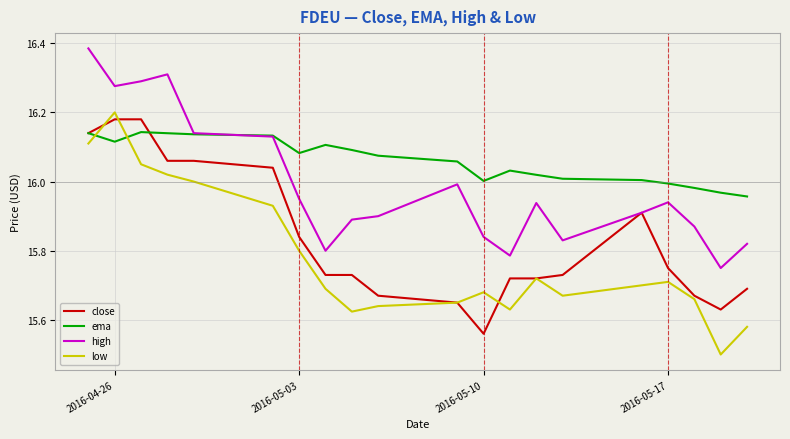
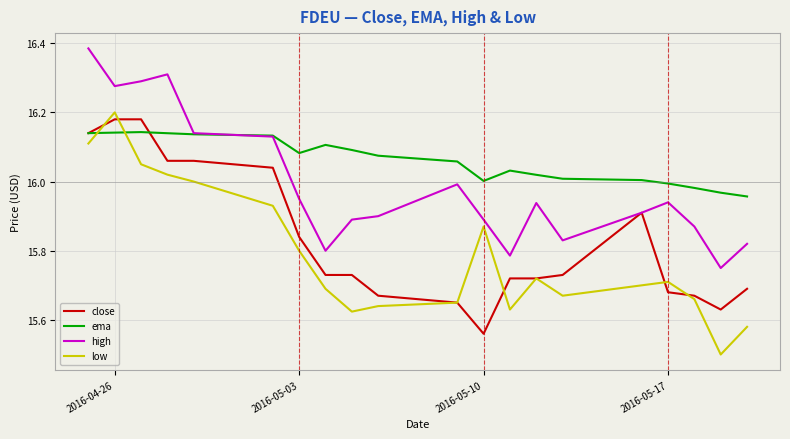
  {
    "close": {
      "2016-04-26": 16.18,
      "2016-05-03": 15.84,
      "2016-05-10": 15.56,
-     "2016-05-17": 15.75
+     "2016-05-17": 15.68
    },
    "ema": {
-     "2016-04-26": 16.12,
+     "2016-04-26": 16.14,
      "2016-05-03": 16.08,
      "2016-05-10": 16.00,
      "2016-05-17": 15.99
    },
    "high": {
      "2016-04-26": 16.28,
      "2016-05-03": 15.95,
-     "2016-05-10": 15.84,
+     "2016-05-10": 15.89,
      "2016-05-17": 15.94
    },
    "low": {
      "2016-04-26": 16.20,
      "2016-05-03": 15.80,
-     "2016-05-10": 15.68,
+     "2016-05-10": 15.87,
      "2016-05-17": 15.71
    }
  }
